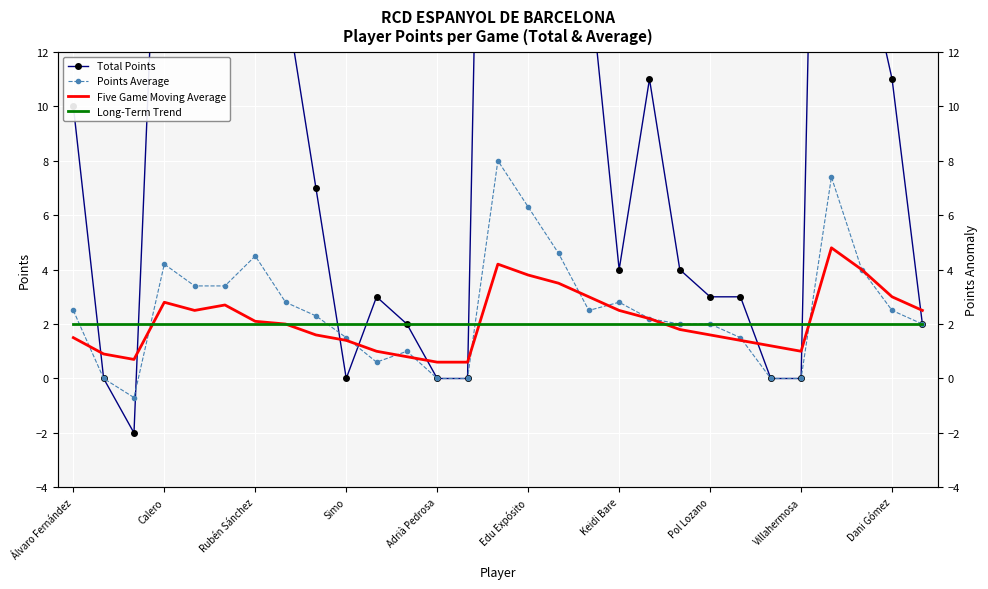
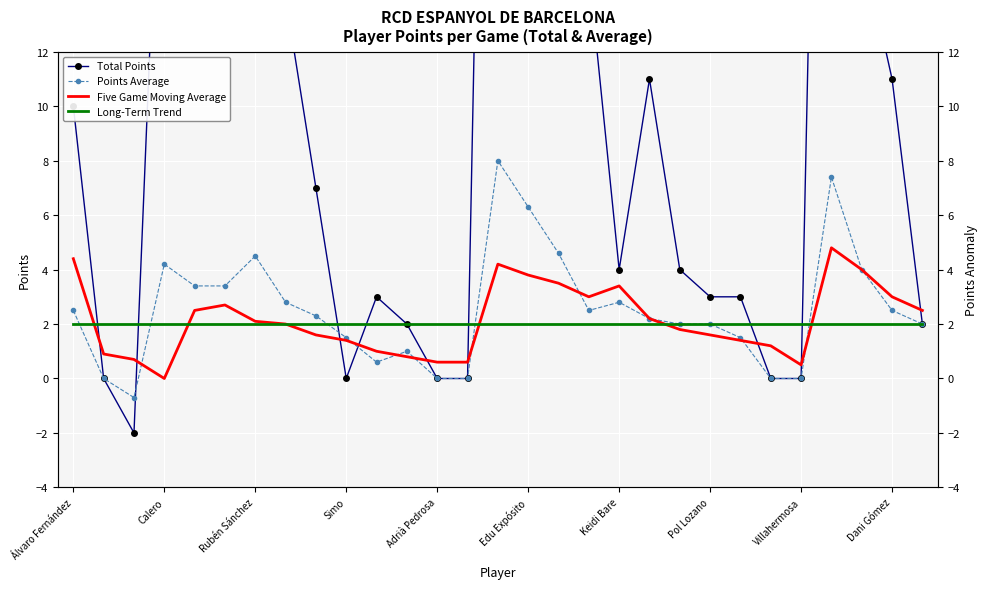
  {
    "Total Points": {
      "Simo": 0.0,
      "Keidi Bare": 4.0,
      "Pol Lozano": 3.0,
      "Dani Gómez": 11.0
    },
    "Five Game Moving Average": {
-     "Álvaro Fernández": 1.5,
-     "Calero": 2.8,
+     "Álvaro Fernández": 4.4,
+     "Calero": 0.0,
      "Rubén Sánchez": 2.1,
      "Simo": 1.4,
      "Adrià Pedrosa": 0.6,
      "Edu Expósito": 3.8,
-     "Keidi Bare": 2.5,
+     "Keidi Bare": 3.4,
      "Pol Lozano": 1.6,
-     "Villahermosa": 1.0,
+     "Villahermosa": 0.5,
      "Dani Gómez": 3.0
    },
    "Long-Term Trend": {
      "Álvaro Fernández": 2.0,
      "Calero": 2.0,
      "Rubén Sánchez": 2.0,
      "Simo": 2.0,
      "Adrià Pedrosa": 2.0,
      "Edu Expósito": 2.0,
      "Keidi Bare": 2.0,
      "Villahermosa": 2.0,
      "Dani Gómez": 2.0
    }
  }
